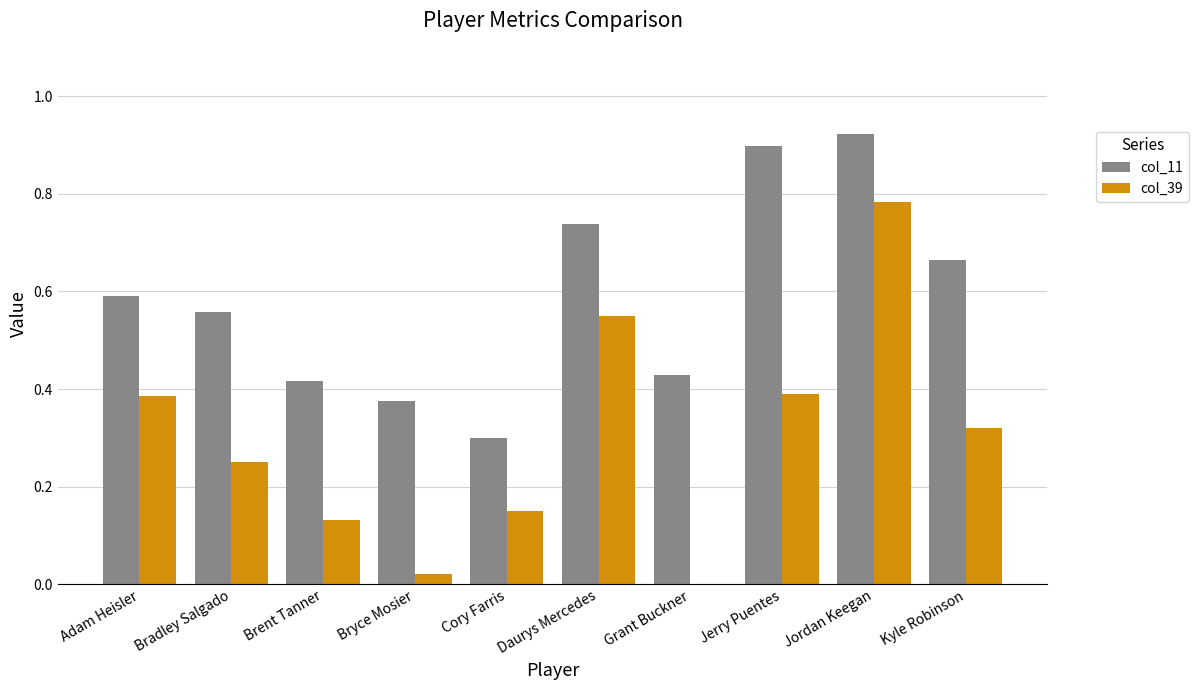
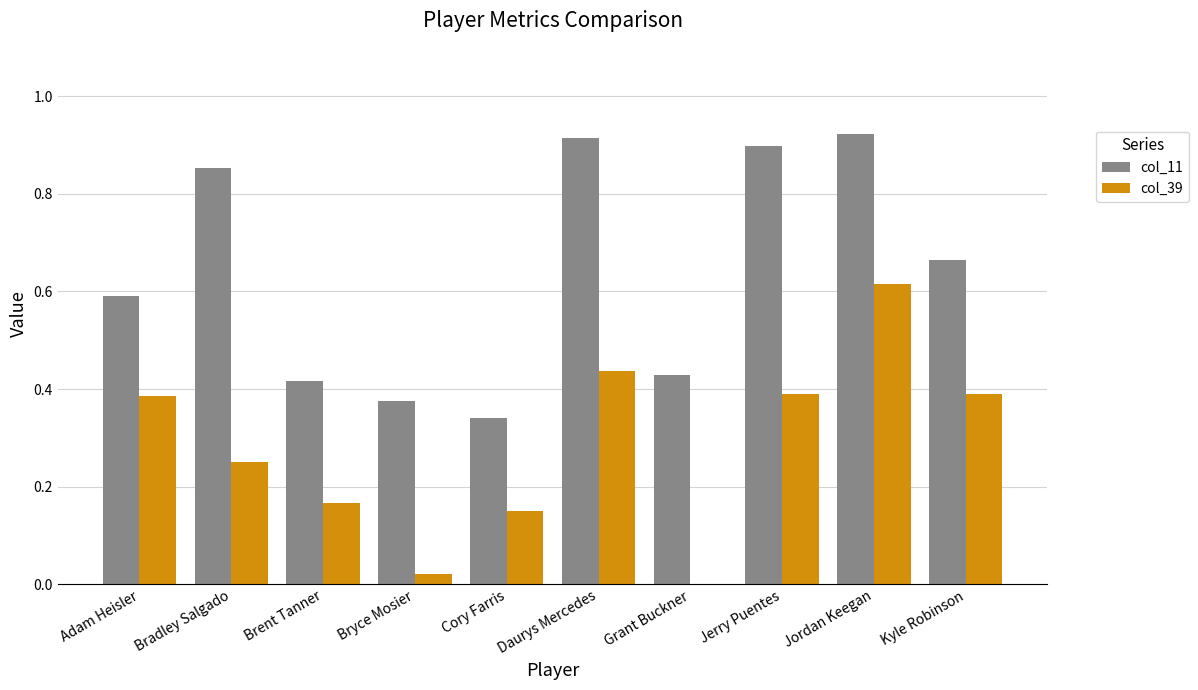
  {
    "col_11": {
      "Adam Heisler": 0.59,
-     "Bradley Salgado": 0.56,
+     "Bradley Salgado": 0.85,
      "Brent Tanner": 0.42,
      "Bryce Mosier": 0.38,
-     "Cory Farris": 0.30,
-     "Daurys Mercedes": 0.74,
+     "Cory Farris": 0.34,
+     "Daurys Mercedes": 0.91,
      "Grant Buckner": 0.43,
      "Jerry Puentes": 0.90,
      "Jordan Keegan": 0.92,
      "Kyle Robinson": 0.67
    },
    "col_39": {
      "Adam Heisler": 0.39,
      "Bradley Salgado": 0.25,
-     "Brent Tanner": 0.13,
+     "Brent Tanner": 0.17,
      "Bryce Mosier": 0.02,
      "Cory Farris": 0.15,
-     "Daurys Mercedes": 0.55,
+     "Daurys Mercedes": 0.44,
      "Grant Buckner": 0.00,
      "Jerry Puentes": 0.39,
-     "Jordan Keegan": 0.78,
-     "Kyle Robinson": 0.32
+     "Jordan Keegan": 0.62,
+     "Kyle Robinson": 0.39
    }
  }
